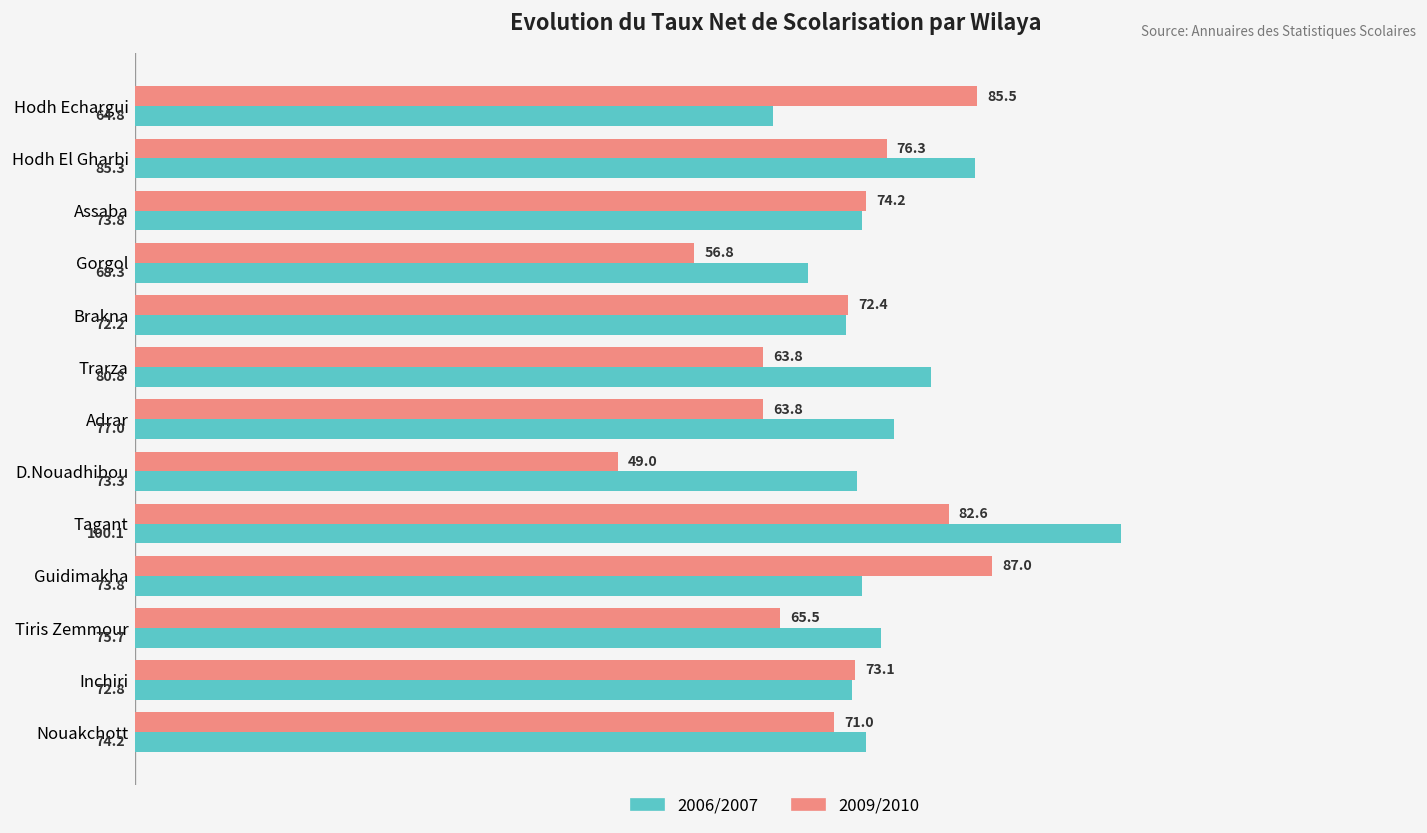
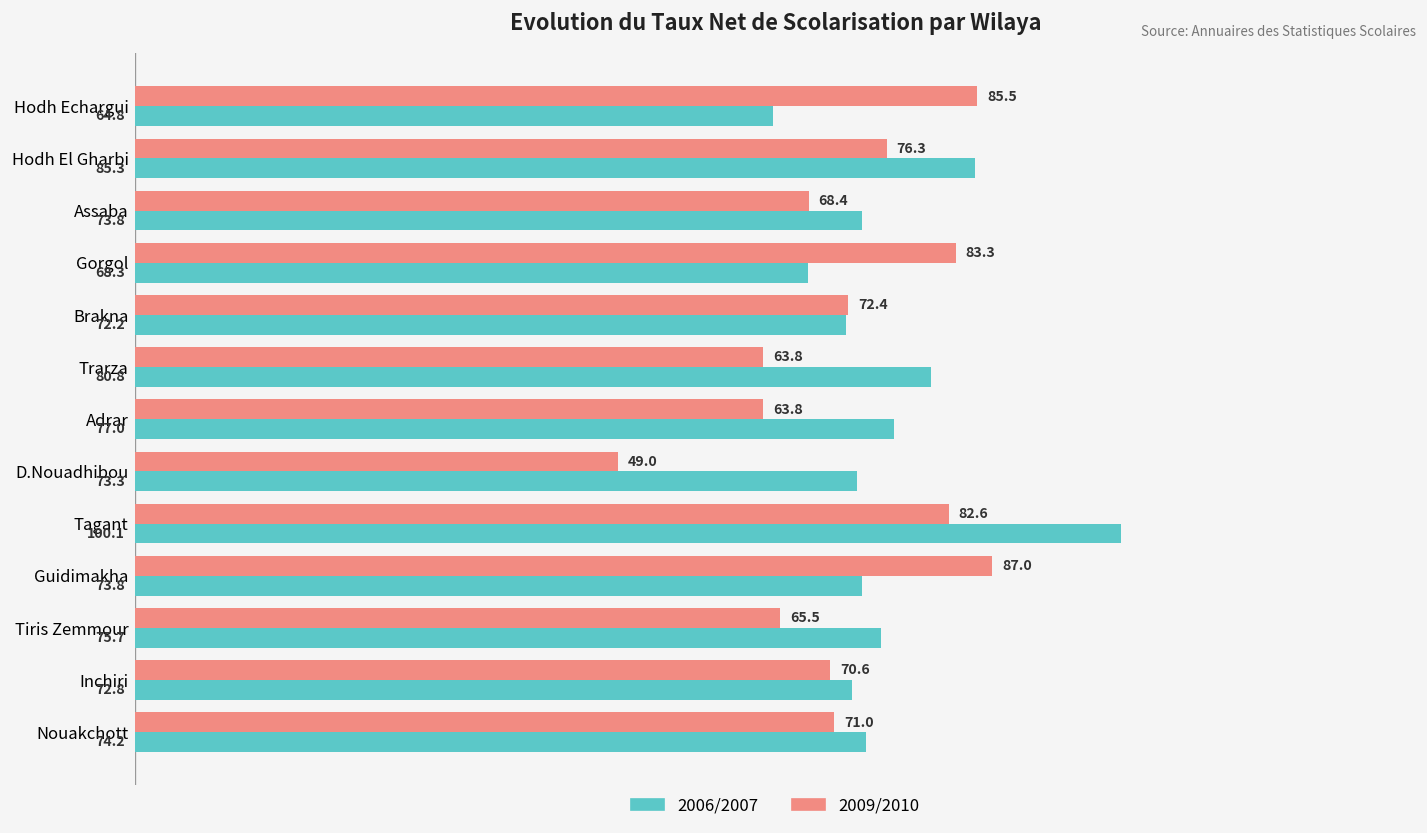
  {
    "2009/2010": {
      "Hodh Echargui": 85.5,
      "Hodh El Gharbi": 76.3,
-     "Assaba": 74.2,
-     "Gorgol": 56.8,
+     "Assaba": 68.4,
+     "Gorgol": 83.3,
      "Brakna": 72.4,
      "Trarza": 63.8,
      "Adrar": 63.8,
      "D.Nouadhibou": 49.0,
      "Tagant": 82.6,
      "Guidimakha": 87.0,
      "Tiris Zemmour": 65.5,
-     "Inchiri": 73.1,
+     "Inchiri": 70.6,
      "Nouakchott": 71.0
    }
  }
